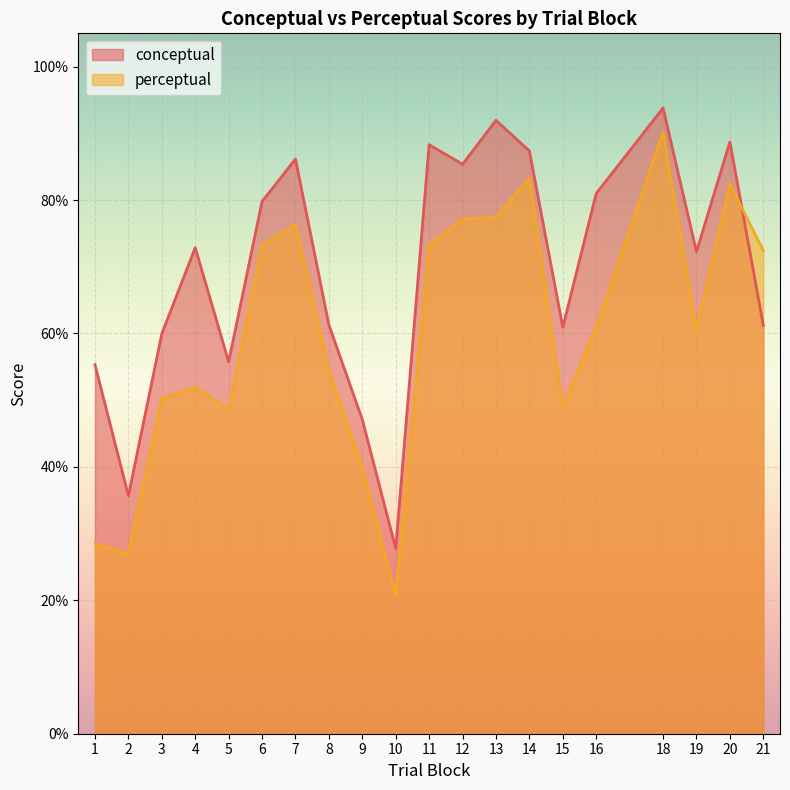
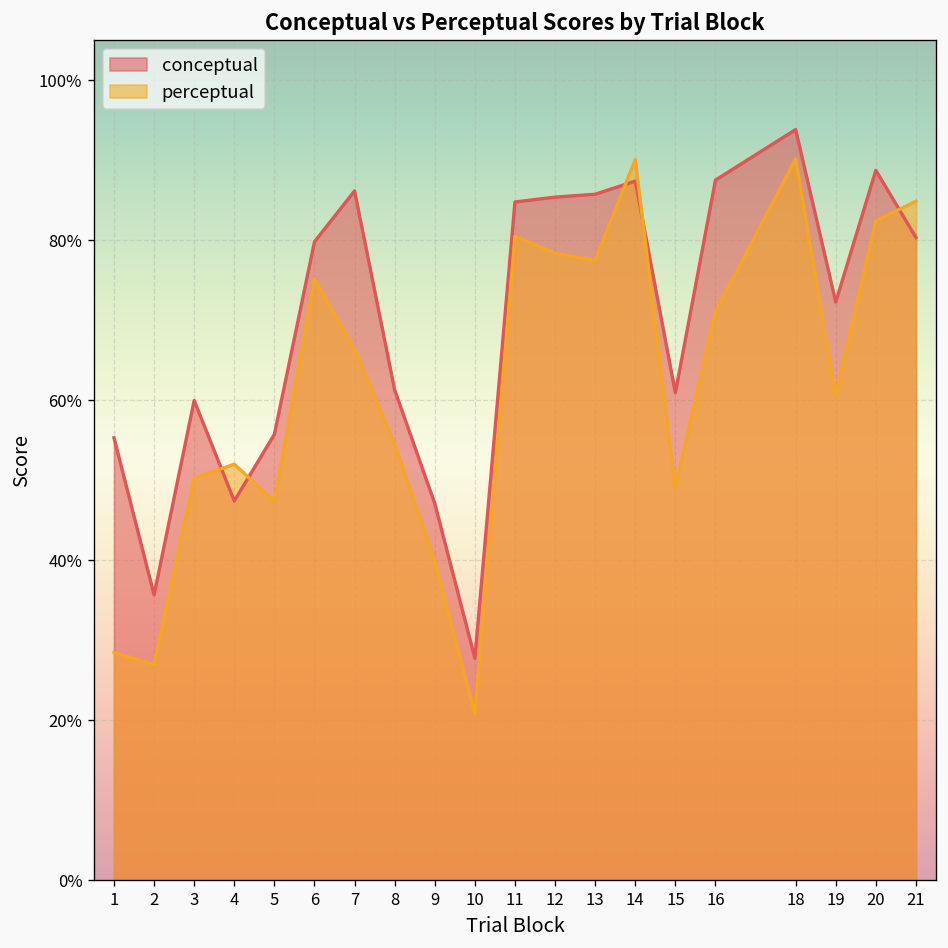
  {
    "conceptual": {
      "1": "55%",
      "2": "36%",
      "3": "60%",
-     "4": "73%",
+     "4": "47%",
      "5": "56%",
      "6": "80%",
      "7": "86%",
      "8": "61%",
      "9": "47%",
      "10": "28%",
-     "11": "88%",
+     "11": "85%",
      "12": "85%",
-     "13": "92%",
+     "13": "86%",
      "14": "87%",
      "15": "61%",
-     "16": "81%",
+     "16": "87%",
      "18": "94%",
      "19": "72%",
      "20": "89%",
-     "21": "61%"
+     "21": "80%"
    },
    "perceptual": {
      "1": "29%",
      "2": "27%",
      "3": "50%",
      "4": "52%",
-     "5": "49%",
-     "6": "73%",
-     "7": "76%",
+     "5": "47%",
+     "6": "75%",
+     "7": "66%",
      "8": "54%",
      "9": "40%",
      "10": "21%",
-     "11": "73%",
-     "12": "77%",
+     "11": "80%",
+     "12": "78%",
      "13": "77%",
-     "14": "83%",
+     "14": "90%",
      "15": "49%",
-     "16": "61%",
+     "16": "71%",
      "18": "90%",
      "19": "61%",
      "20": "82%",
-     "21": "72%"
+     "21": "85%"
    }
  }
